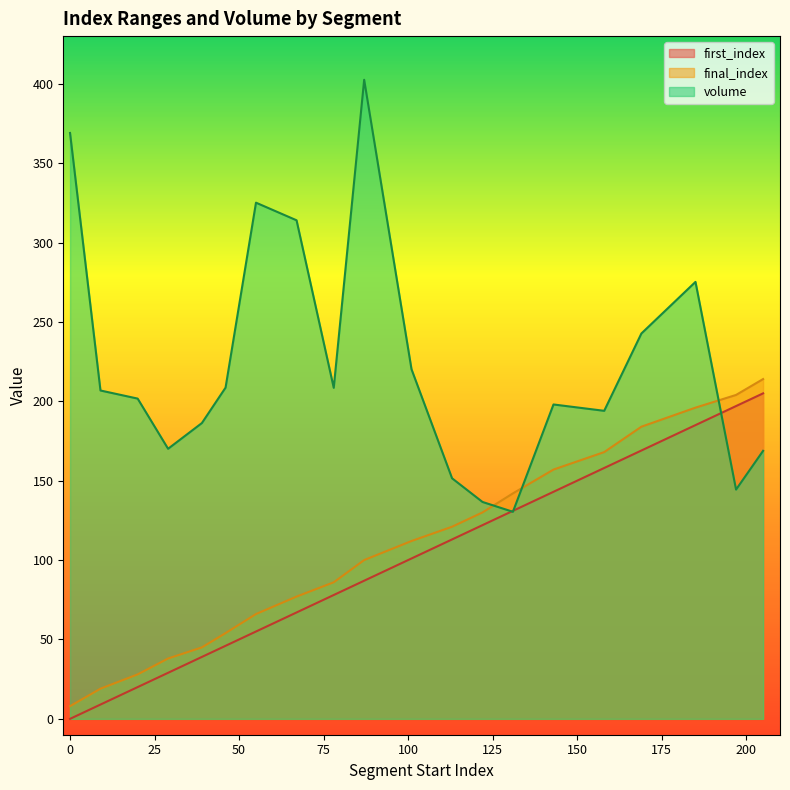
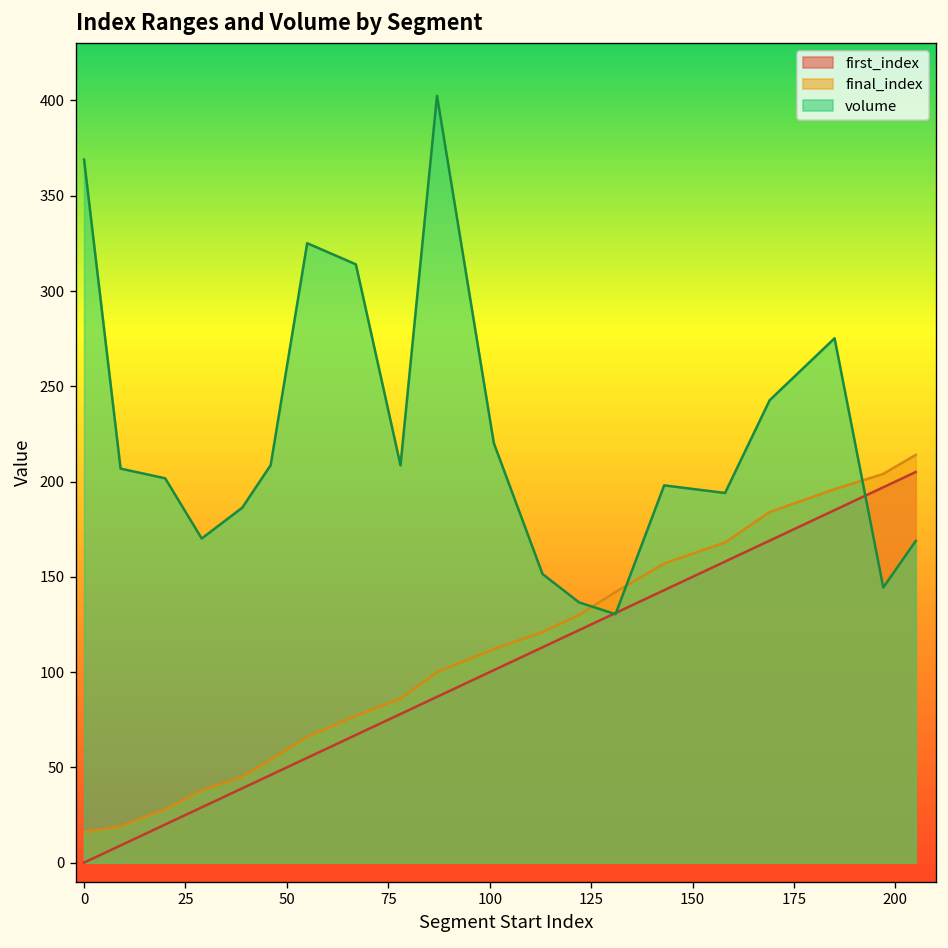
  {
    "first_index": {
      "0": 0
    },
    "final_index": {
-     "0": 8
+     "0": 16
    },
    "volume": {
      "0": 369
    }
  }
